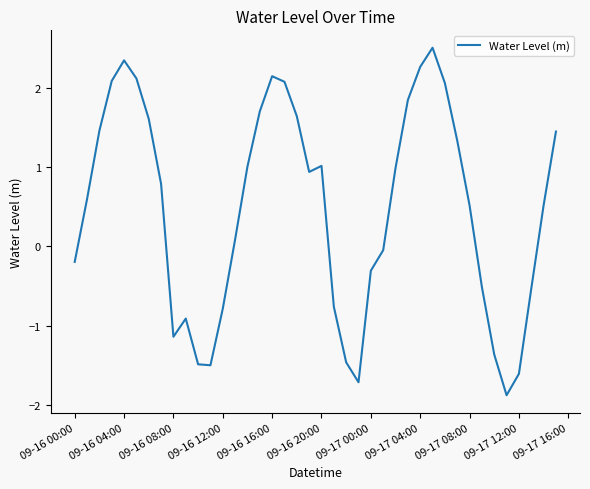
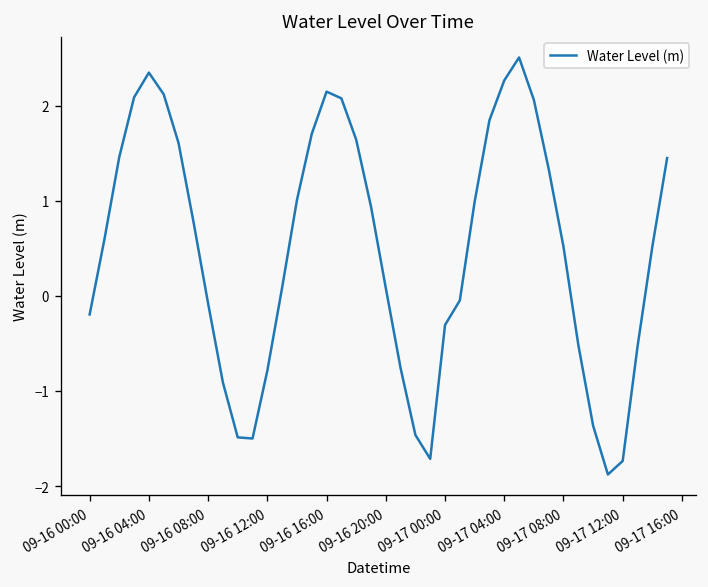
  {
    "09-16 00:00": -0.2,
    "09-16 04:00": 2.3,
-   "09-16 08:00": -1.1,
+   "09-16 08:00": -0.1,
    "09-16 12:00": -0.8,
    "09-16 16:00": 2.1,
-   "09-16 20:00": 1.0,
+   "09-16 20:00": 0.1,
    "09-17 00:00": -0.3,
    "09-17 04:00": 2.3,
    "09-17 08:00": 0.5,
-   "09-17 12:00": -1.6
+   "09-17 12:00": -1.7
  }
